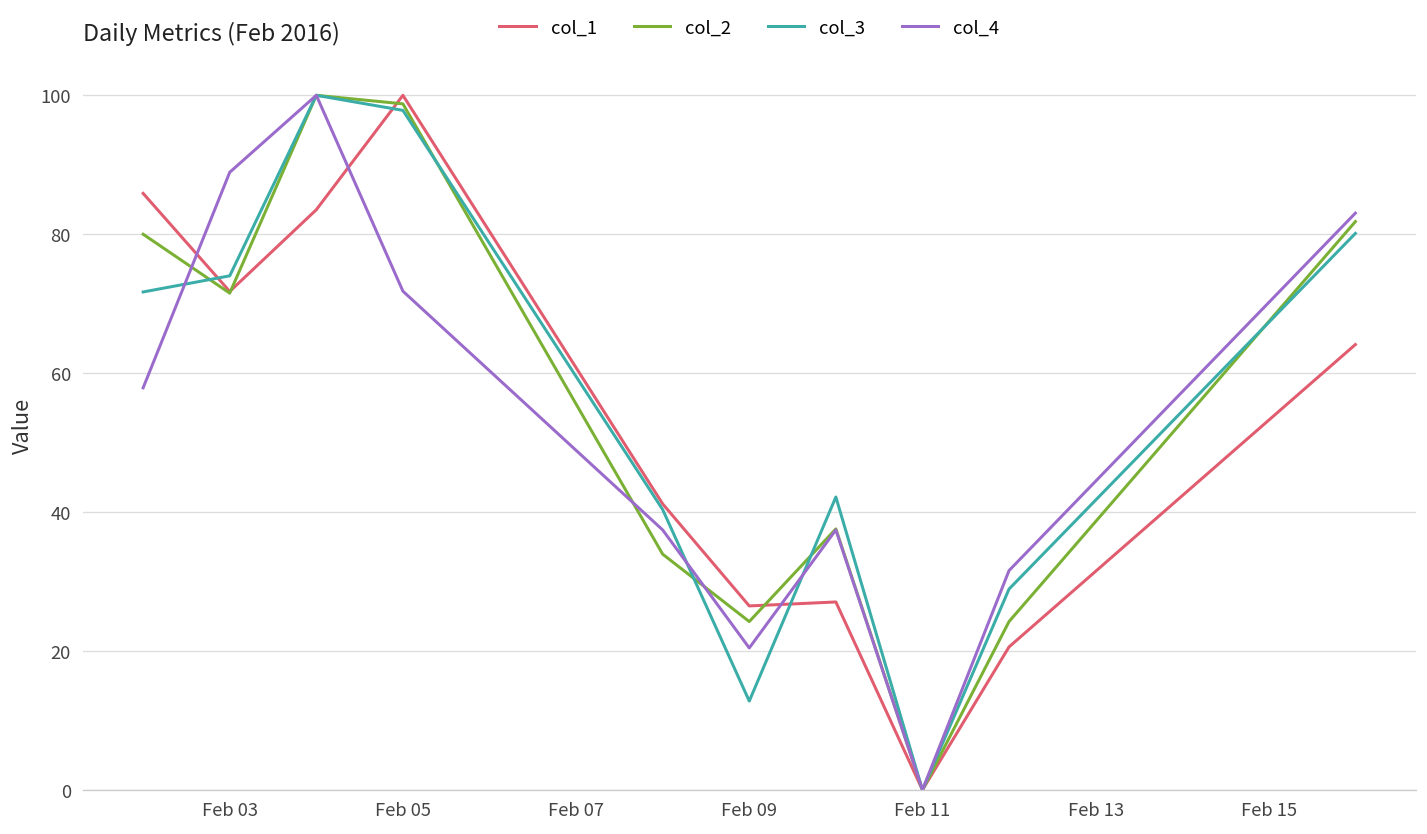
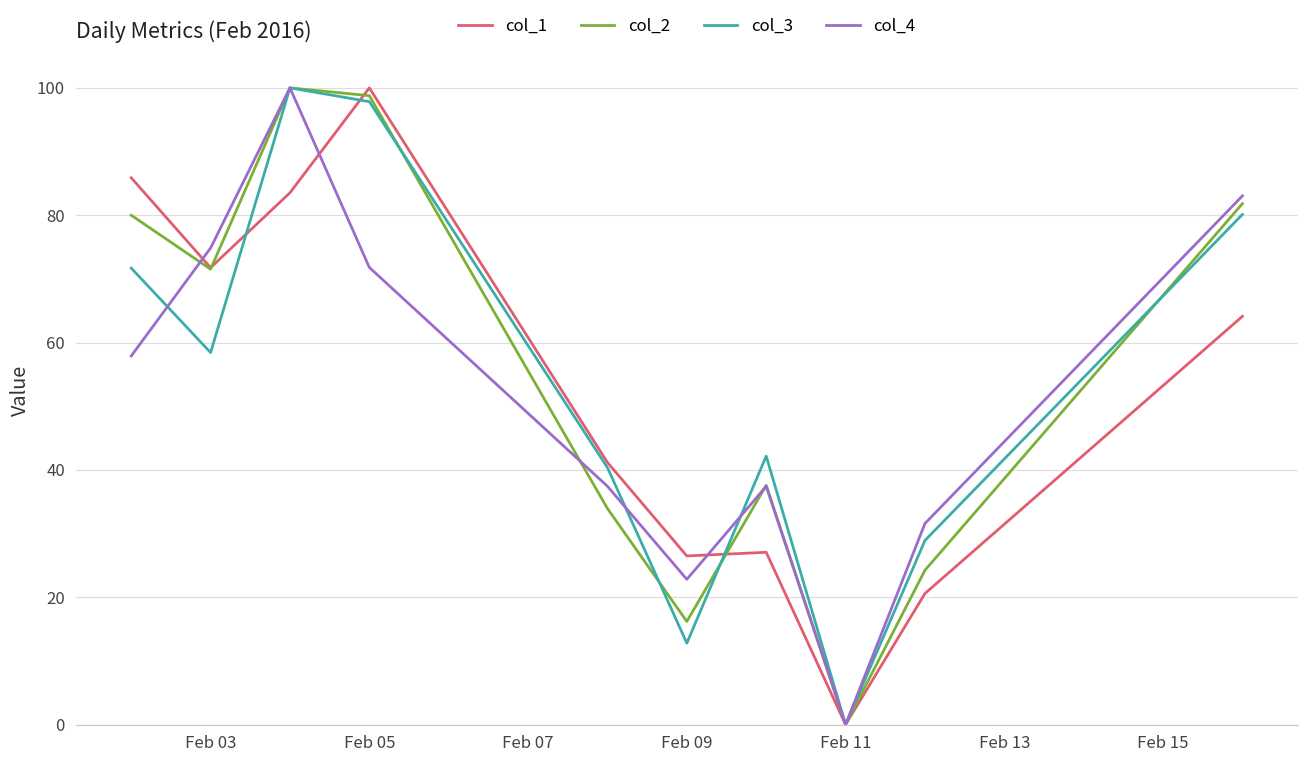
  {
    "col_1": {
      "Feb 05": 100,
      "Feb 09": 26
    },
    "col_2": {
      "Feb 05": 99,
-     "Feb 09": 24
+     "Feb 09": 16
    },
    "col_3": {
-     "Feb 03": 74,
+     "Feb 03": 58,
      "Feb 05": 98,
      "Feb 09": 13
    },
    "col_4": {
-     "Feb 03": 89,
+     "Feb 03": 75,
      "Feb 05": 72,
-     "Feb 09": 20
+     "Feb 09": 23
    }
  }
